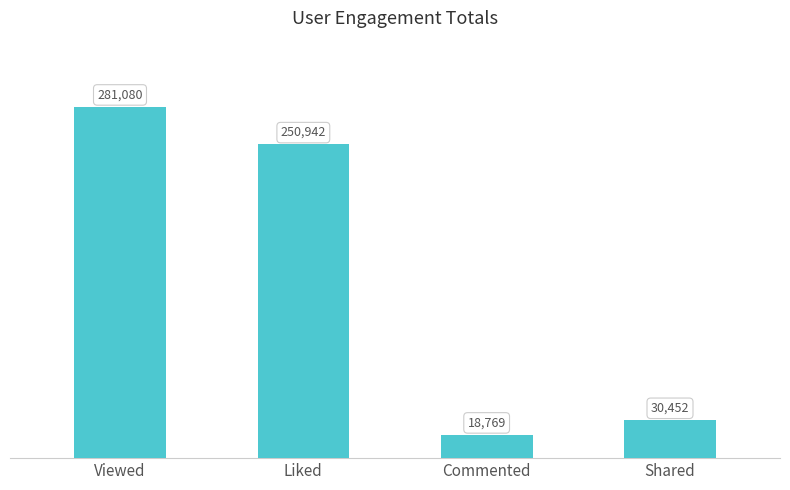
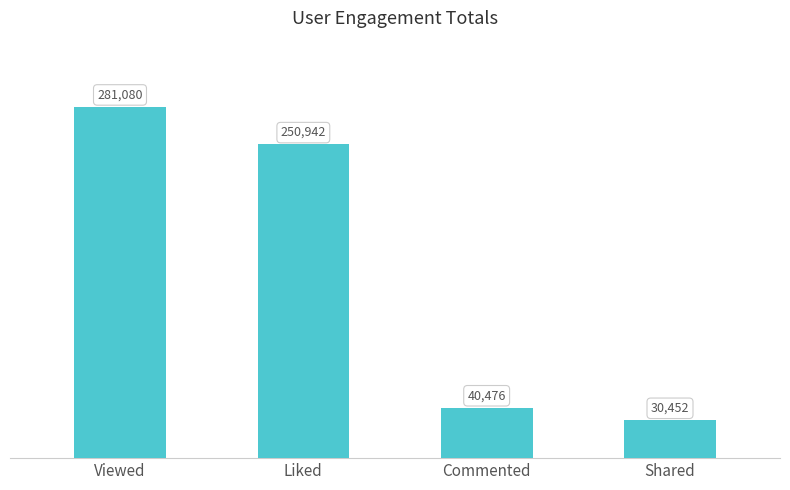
  {
-   "Commented": "18,769"
+   "Commented": "40,476"
  }
